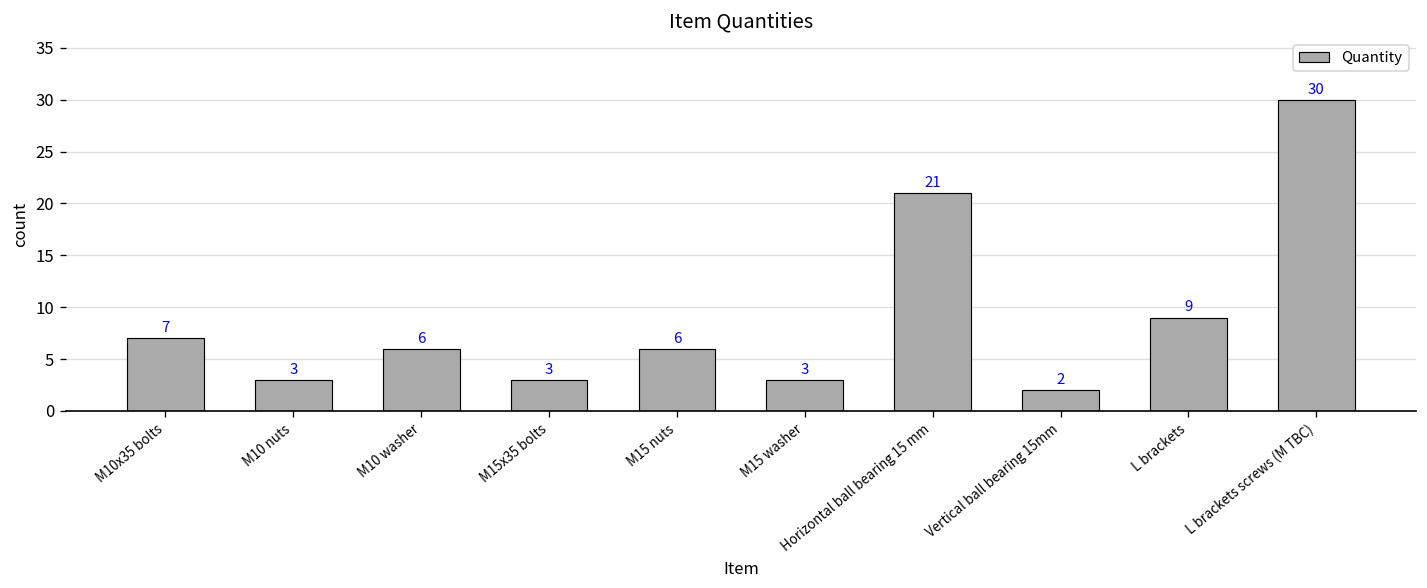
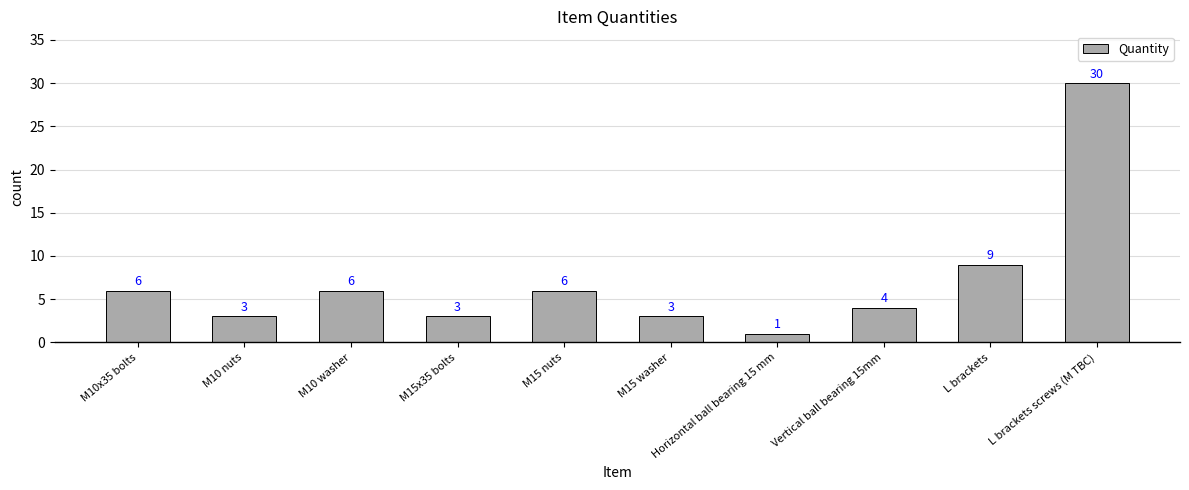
  {
-   "M10x35 bolts": 7,
+   "M10x35 bolts": 6,
    "M10 nuts": 3,
    "M10 washer": 6,
    "M15x35 bolts": 3,
    "M15 nuts": 6,
    "M15 washer": 3,
-   "Horizontal ball bearing 15 mm": 21,
-   "Vertical ball bearing 15mm": 2,
+   "Horizontal ball bearing 15 mm": 1,
+   "Vertical ball bearing 15mm": 4,
    "L brackets": 9,
    "L brackets screws (M TBC)": 30
  }
